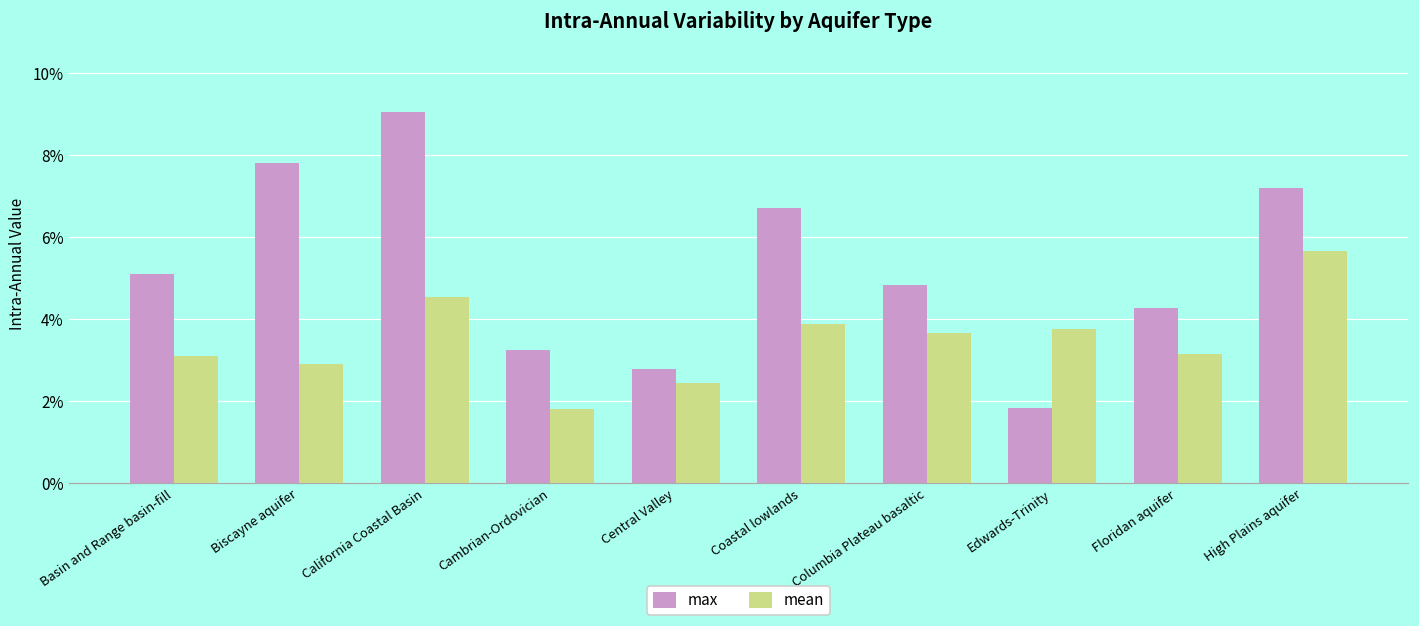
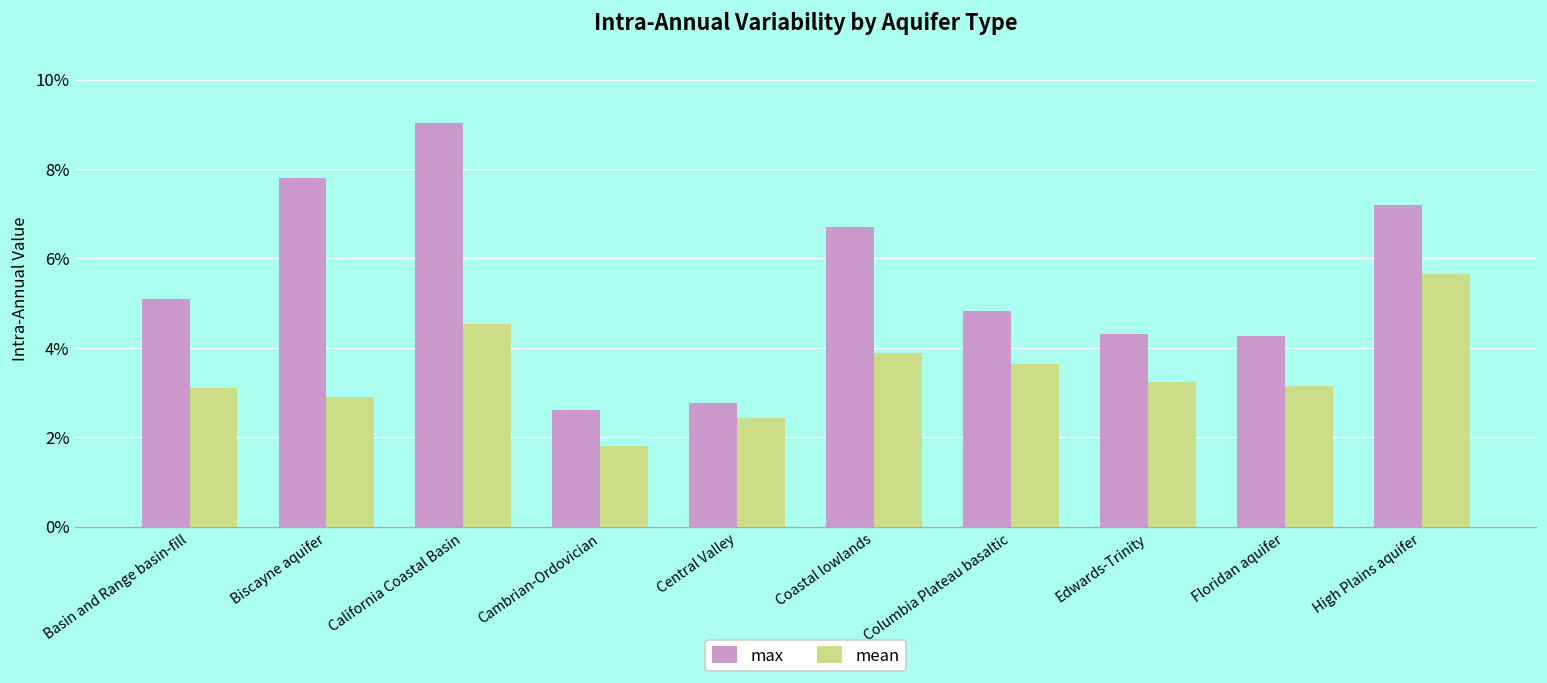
  {
    "max": {
      "Basin and Range basin-fill": "5.1%",
      "Biscayne aquifer": "7.8%",
      "California Coastal Basin": "9.0%",
-     "Cambrian-Ordovician": "3.2%",
+     "Cambrian-Ordovician": "2.6%",
      "Central Valley": "2.8%",
      "Coastal lowlands": "6.7%",
      "Columbia Plateau basaltic": "4.8%",
-     "Edwards-Trinity": "1.8%",
+     "Edwards-Trinity": "4.3%",
      "Floridan aquifer": "4.3%",
      "High Plains aquifer": "7.2%"
    },
    "mean": {
      "Basin and Range basin-fill": "3.1%",
      "Biscayne aquifer": "2.9%",
      "California Coastal Basin": "4.5%",
      "Cambrian-Ordovician": "1.8%",
      "Central Valley": "2.4%",
      "Coastal lowlands": "3.9%",
      "Columbia Plateau basaltic": "3.6%",
-     "Edwards-Trinity": "3.8%",
+     "Edwards-Trinity": "3.2%",
      "Floridan aquifer": "3.1%",
      "High Plains aquifer": "5.7%"
    }
  }
